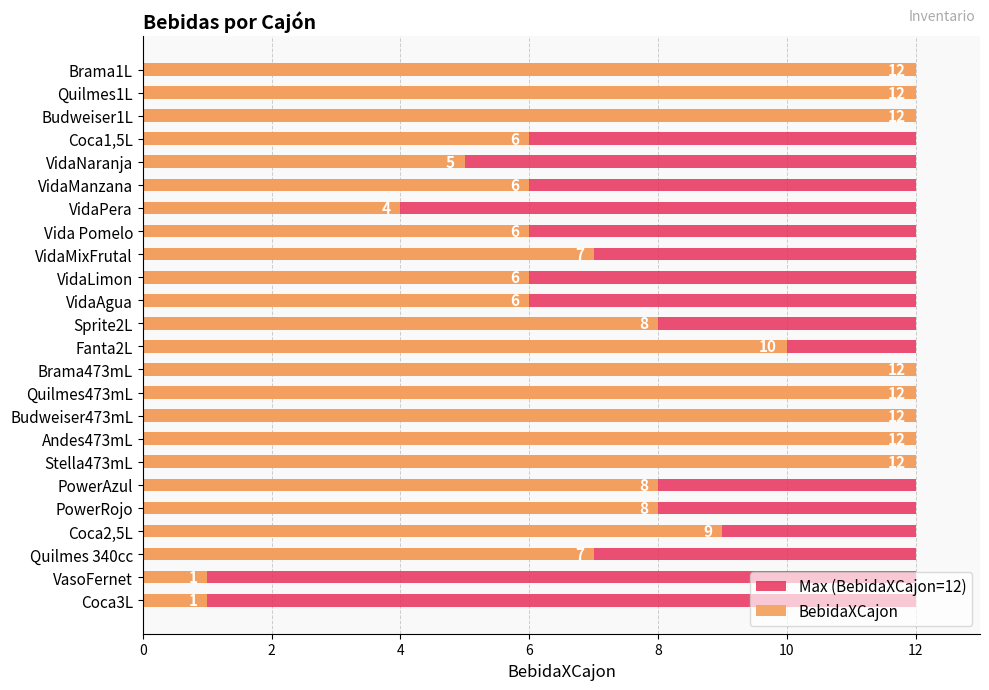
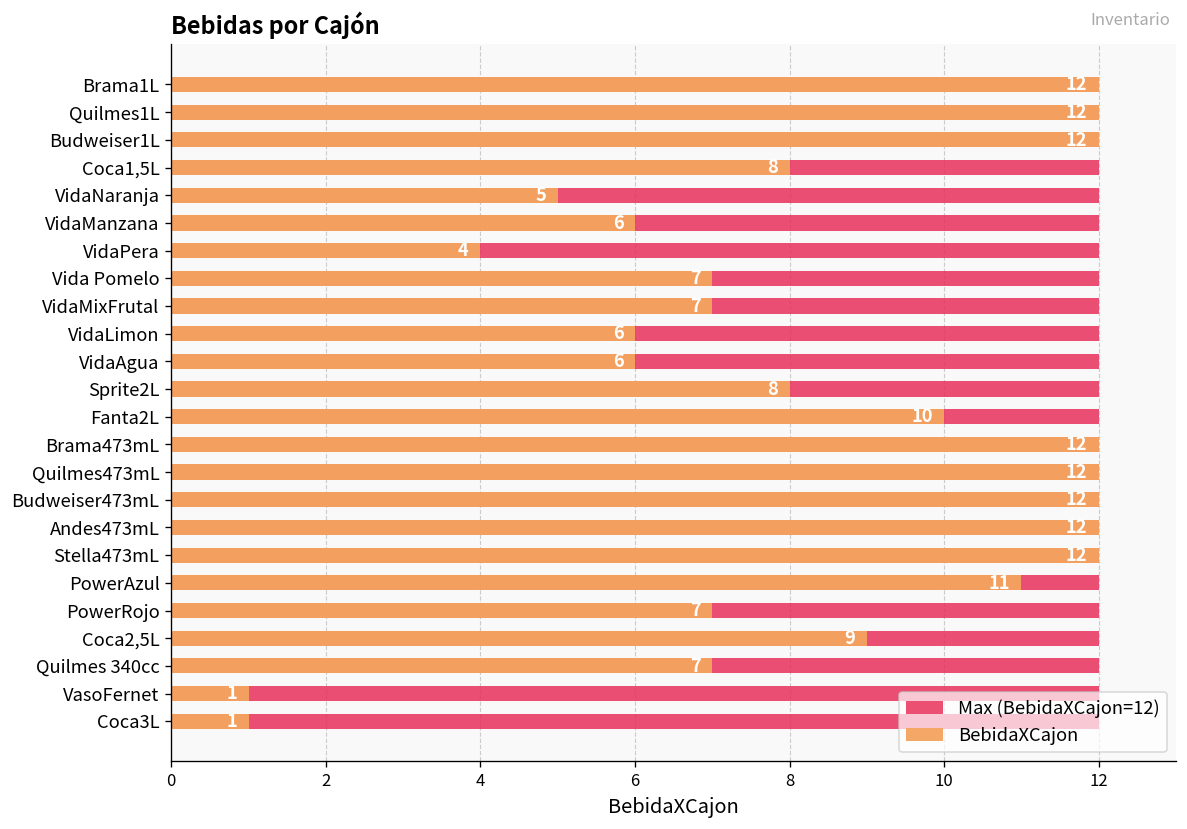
  {
    "Max (BebidaXCajon=12)": {
      "Brama1L": 12,
      "Quilmes1L": 12,
      "Budweiser1L": 12,
      "Brama473mL": 12,
      "Quilmes473mL": 12,
      "Budweiser473mL": 12,
      "Andes473mL": 12,
      "Stella473mL": 12
    },
    "BebidaXCajon": {
      "Brama1L": 12,
      "Quilmes1L": 12,
      "Budweiser1L": 12,
-     "Coca1,5L": 6,
-     "Vida Pomelo": 6,
+     "Coca1,5L": 8,
+     "Vida Pomelo": 7,
      "Brama473mL": 12,
      "Quilmes473mL": 12,
      "Budweiser473mL": 12,
      "Andes473mL": 12,
      "Stella473mL": 12,
-     "PowerAzul": 8,
-     "PowerRojo": 8
+     "PowerAzul": 11,
+     "PowerRojo": 7
    }
  }
